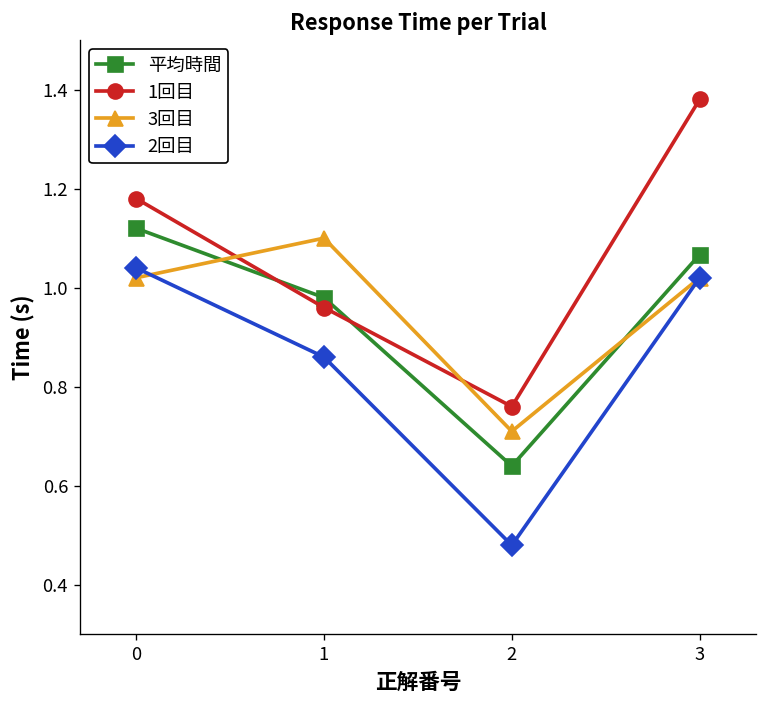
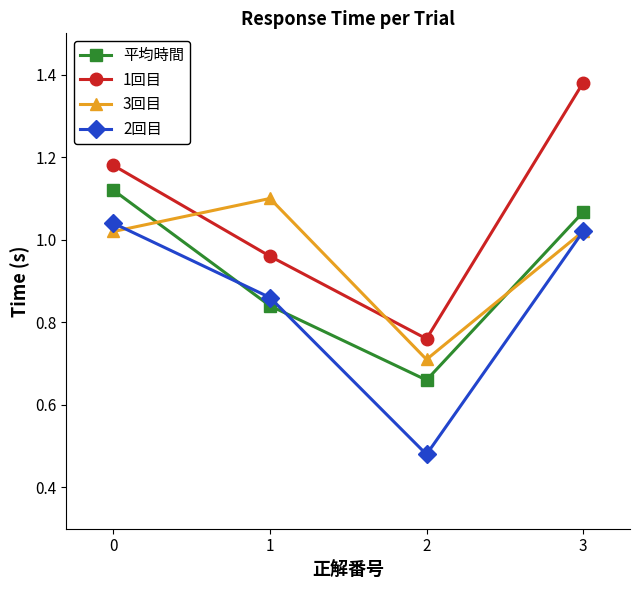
  {
    "平均時間": {
      "0": 1.12,
-     "1": 0.98,
-     "2": 0.64,
+     "1": 0.84,
+     "2": 0.66,
      "3": 1.07
    },
    "1回目": {
      "0": 1.18,
      "1": 0.96,
      "2": 0.76,
      "3": 1.38
    },
    "3回目": {
      "0": 1.02,
      "1": 1.10,
      "2": 0.71
    },
    "2回目": {
      "0": 1.04,
      "1": 0.86,
      "2": 0.48
    }
  }
